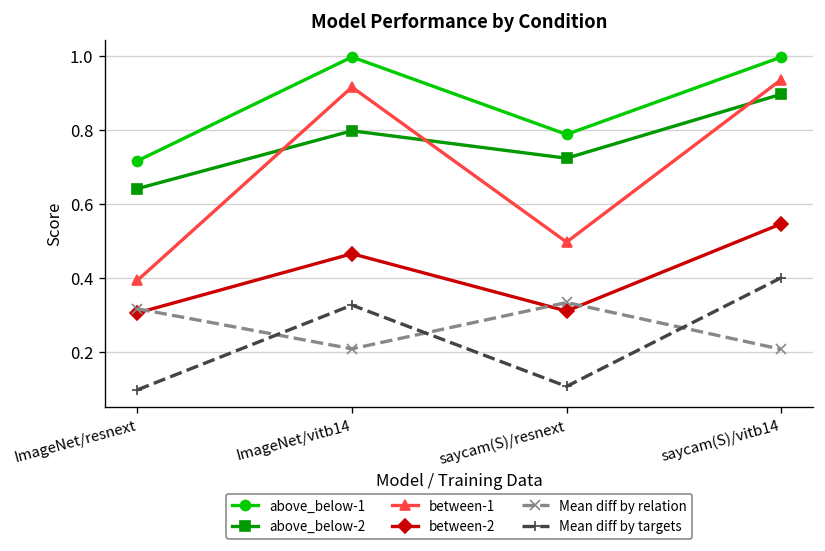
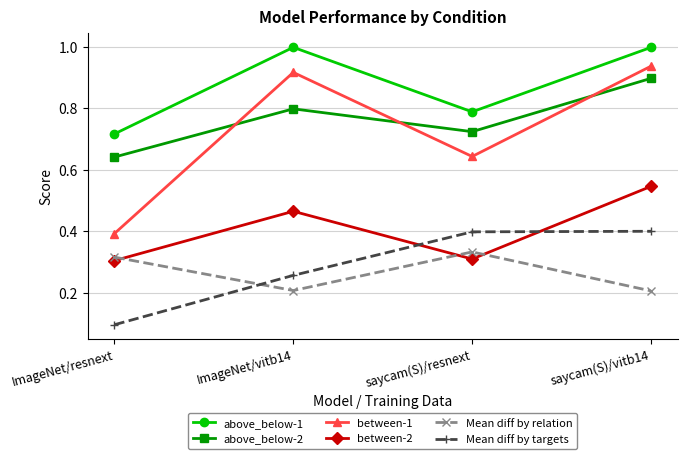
  {
    "between-1": {
      "ImageNet/resnext": 0.39,
      "ImageNet/vitb14": 0.92,
-     "saycam(S)/resnext": 0.50,
+     "saycam(S)/resnext": 0.64,
      "saycam(S)/vitb14": 0.94
    },
    "between-2": {
      "ImageNet/resnext": 0.30,
      "ImageNet/vitb14": 0.46,
      "saycam(S)/resnext": 0.31,
      "saycam(S)/vitb14": 0.55
    },
    "Mean diff by relation": {
      "ImageNet/resnext": 0.32,
      "ImageNet/vitb14": 0.21,
      "saycam(S)/resnext": 0.33,
      "saycam(S)/vitb14": 0.21
    },
    "Mean diff by targets": {
      "ImageNet/resnext": 0.10,
-     "ImageNet/vitb14": 0.33,
-     "saycam(S)/resnext": 0.11,
+     "ImageNet/vitb14": 0.26,
+     "saycam(S)/resnext": 0.40,
      "saycam(S)/vitb14": 0.40
    }
  }
